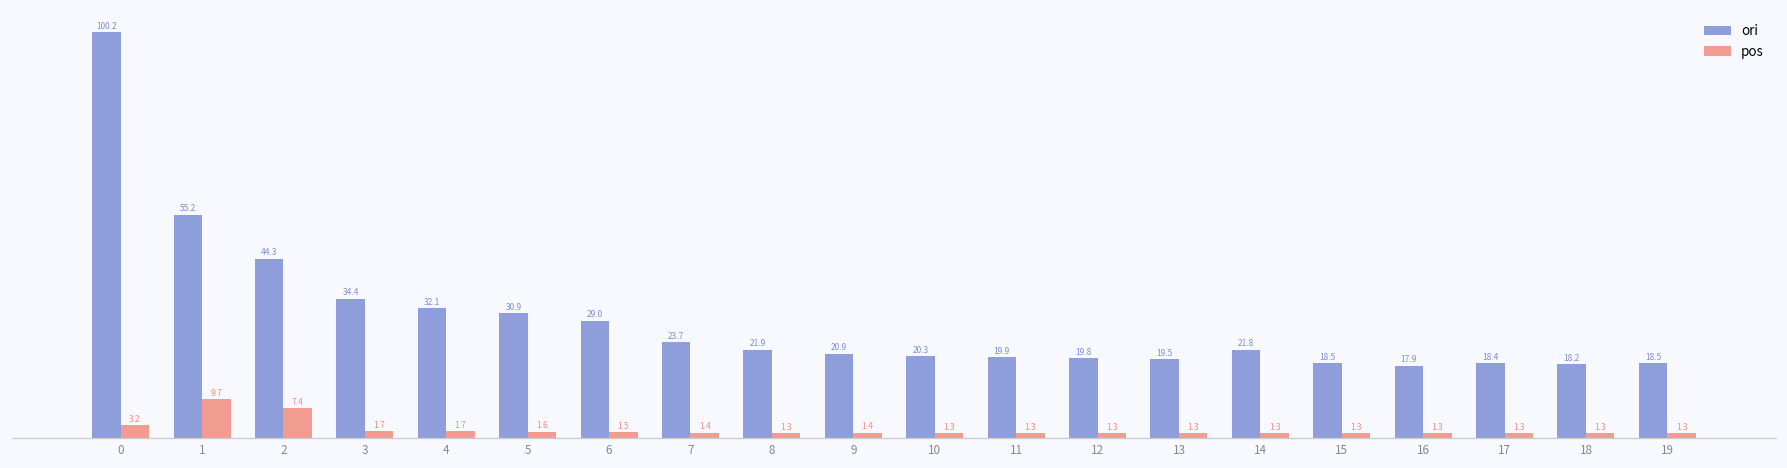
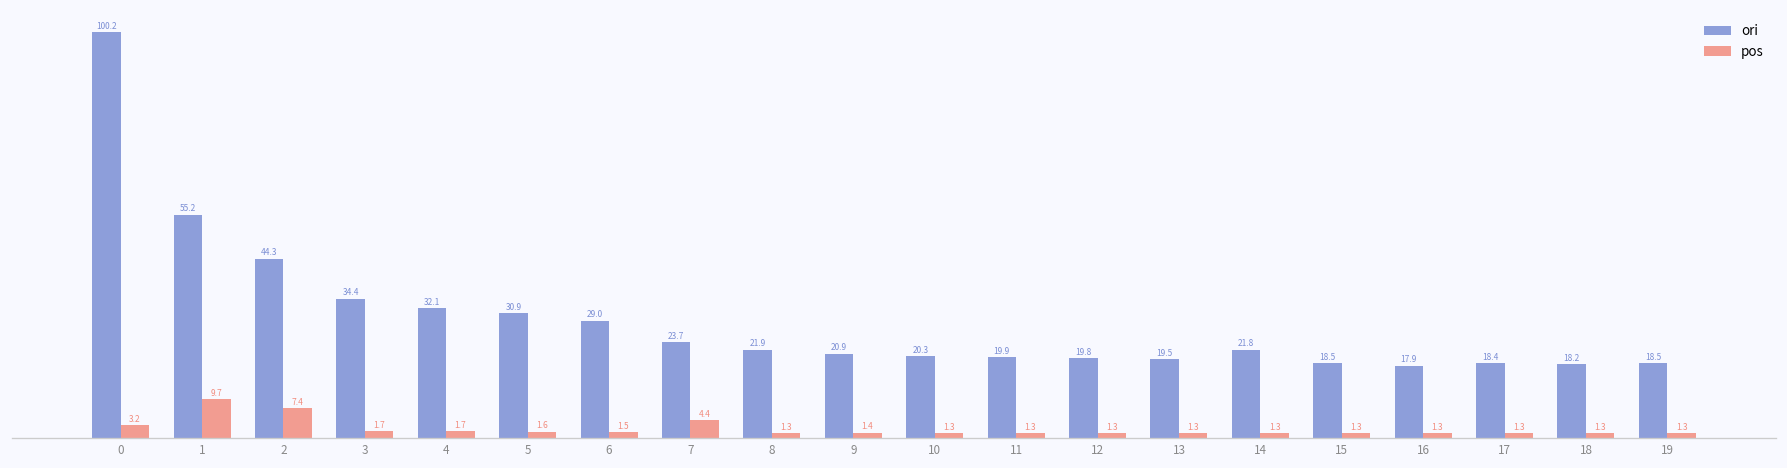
  {
    "ori": {
      "0": 100.2,
      "1": 55.2,
      "2": 44.3,
      "3": 34.4,
      "4": 32.1,
      "5": 30.9,
      "6": 29.0,
      "7": 23.7,
      "8": 21.9,
      "9": 20.9,
      "10": 20.3,
      "11": 19.9,
      "12": 19.8,
      "13": 19.5,
      "14": 21.8,
      "15": 18.5,
      "16": 17.9,
      "17": 18.4,
      "18": 18.2,
      "19": 18.5
    },
    "pos": {
      "0": 3.2,
      "1": 9.7,
      "2": 7.4,
      "3": 1.7,
      "4": 1.7,
      "5": 1.6,
      "6": 1.5,
-     "7": 1.4,
+     "7": 4.4,
      "8": 1.3,
      "9": 1.4,
      "10": 1.3,
      "11": 1.3,
      "12": 1.3,
      "13": 1.3,
      "14": 1.3,
      "15": 1.3,
      "16": 1.3,
      "17": 1.3,
      "18": 1.3,
      "19": 1.3
    }
  }
